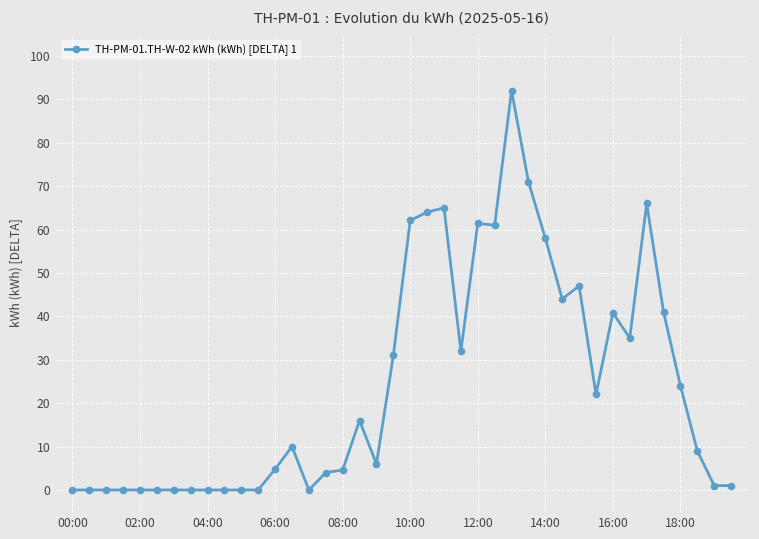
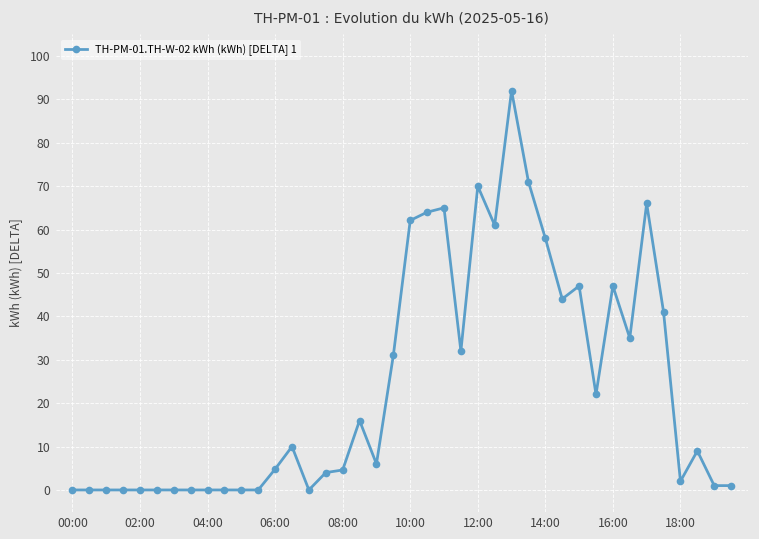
  {
    "00:00": 0,
    "02:00": 0,
    "04:00": 0,
    "06:00": 5,
    "08:00": 5,
    "10:00": 62,
-   "12:00": 61,
+   "12:00": 70,
    "14:00": 58,
-   "16:00": 41,
-   "18:00": 24
+   "16:00": 47,
+   "18:00": 2
  }
